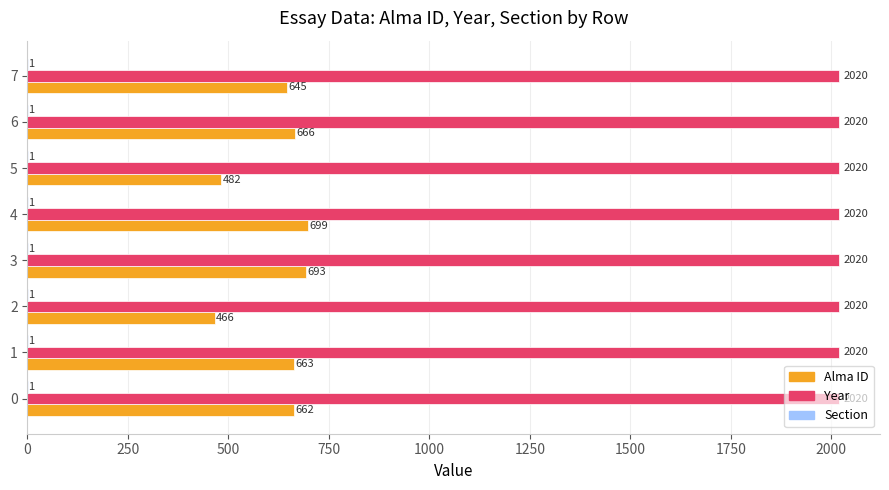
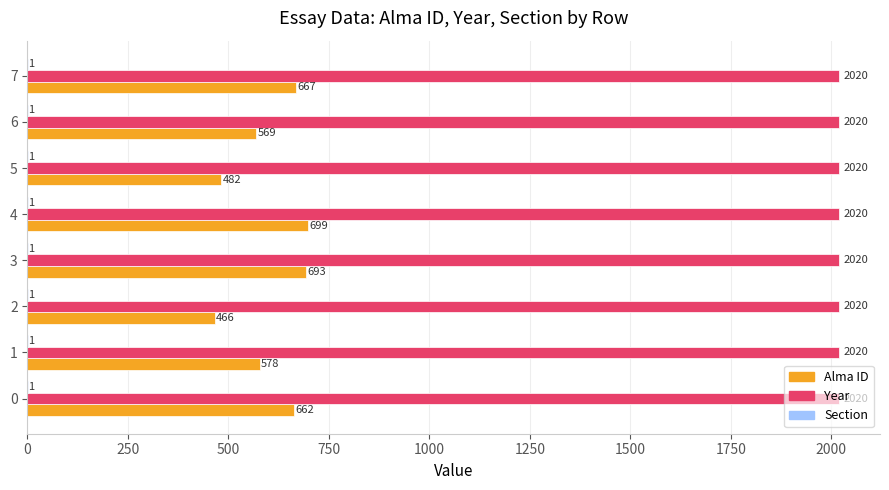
  {
    "Alma ID": {
-     "7": 645,
-     "6": 666,
+     "7": 667,
+     "6": 569,
      "5": 482,
      "4": 699,
      "3": 693,
      "2": 466,
-     "1": 663,
+     "1": 578,
      "0": 662
    },
    "Year": {
      "7": 2020,
      "6": 2020,
      "5": 2020,
      "4": 2020,
      "3": 2020,
      "2": 2020,
      "1": 2020
    },
    "Section": {
      "7": 1,
      "6": 1,
      "5": 1,
      "4": 1,
      "3": 1,
      "2": 1,
      "1": 1,
      "0": 1
    }
  }
